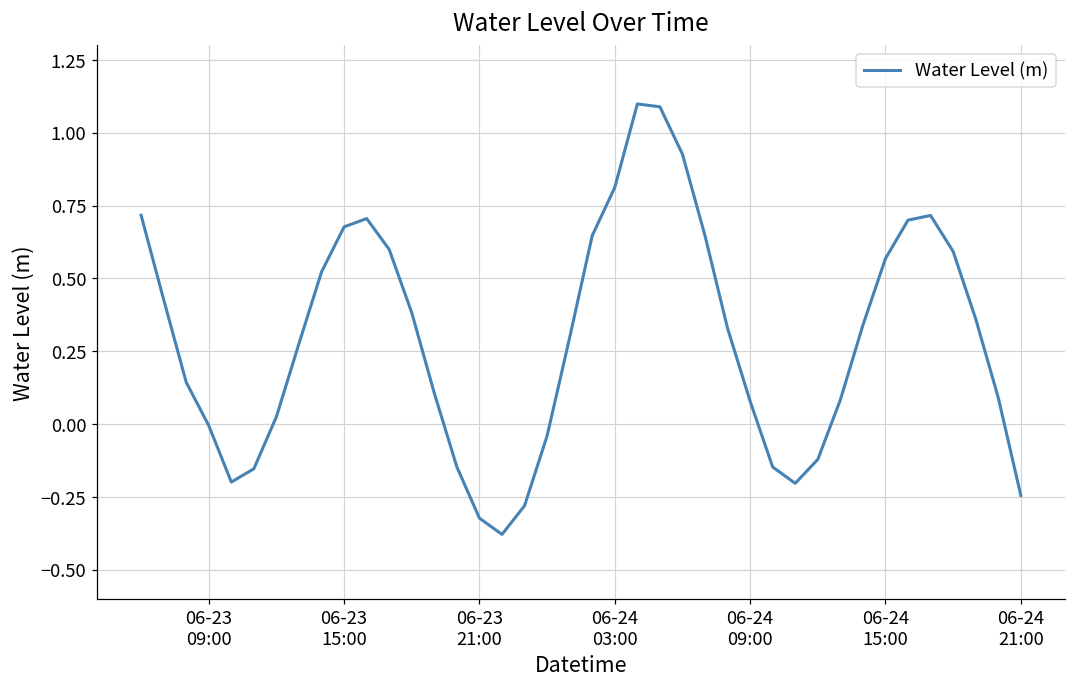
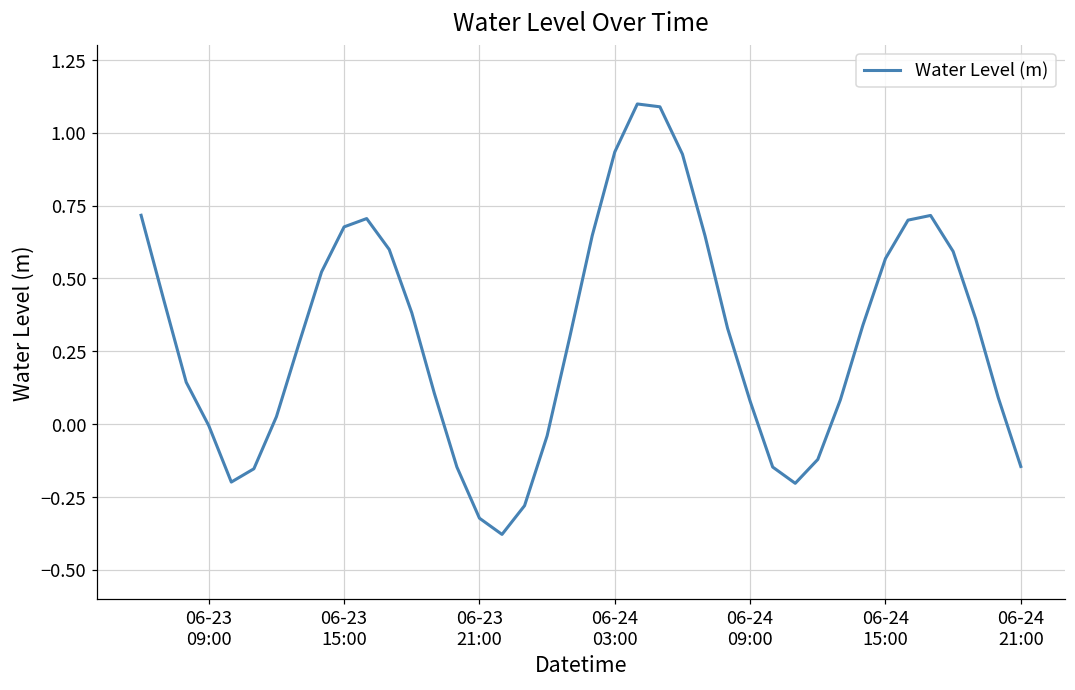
  {
    "06-23 09:00": -0.01,
    "06-23 15:00": 0.68,
    "06-23 21:00": -0.32,
-   "06-24 03:00": 0.81,
+   "06-24 03:00": 0.93,
    "06-24 09:00": 0.08,
    "06-24 15:00": 0.57,
-   "06-24 21:00": -0.24
+   "06-24 21:00": -0.15
  }
